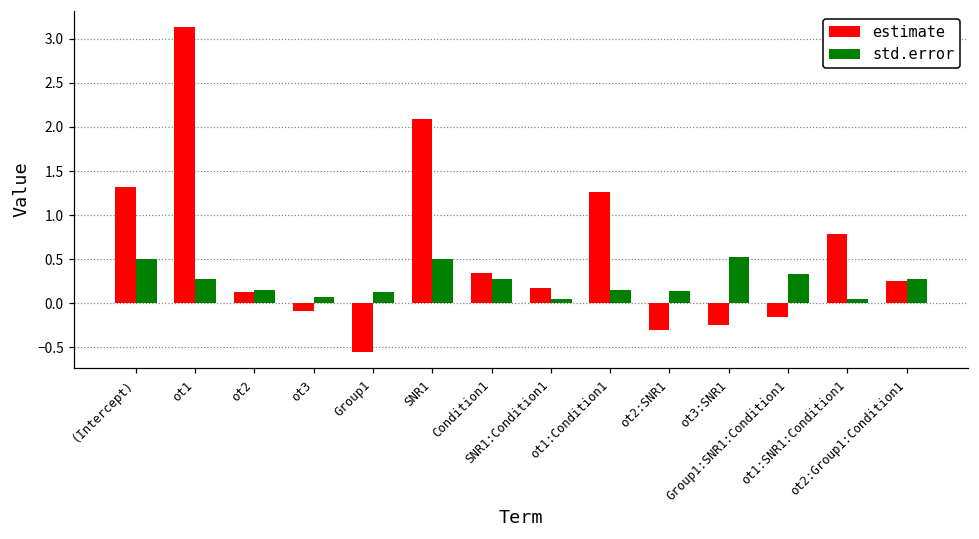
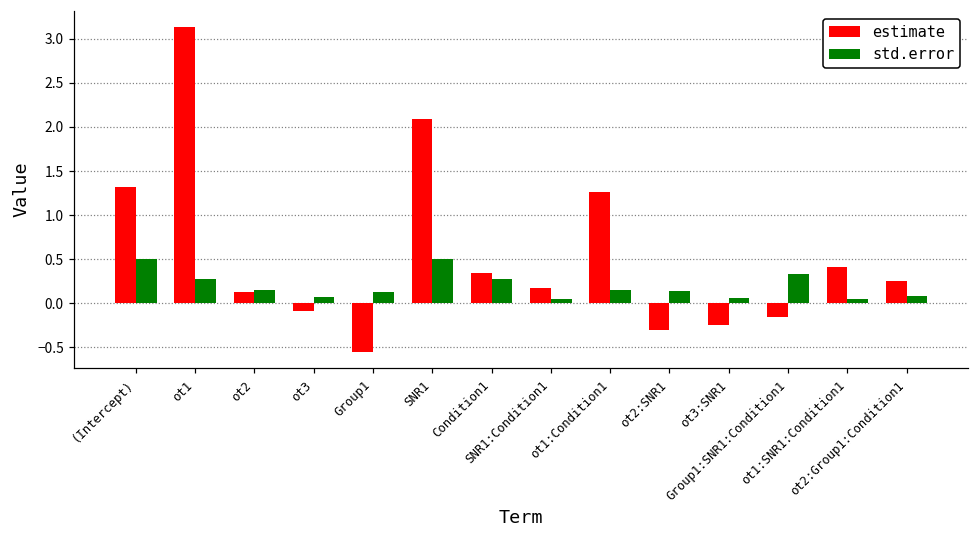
  {
    "estimate": {
      "(Intercept)": 1.3,
      "ot1": 3.1,
      "ot2": 0.1,
      "ot3": -0.1,
      "Group1": -0.6,
      "SNR1": 2.1,
      "Condition1": 0.3,
      "SNR1:Condition1": 0.2,
      "ot1:Condition1": 1.3,
      "ot2:SNR1": -0.3,
      "ot3:SNR1": -0.2,
      "Group1:SNR1:Condition1": -0.2,
-     "ot1:SNR1:Condition1": 0.8,
+     "ot1:SNR1:Condition1": 0.4,
      "ot2:Group1:Condition1": 0.3
    },
    "std.error": {
      "(Intercept)": 0.5,
      "ot1": 0.3,
      "ot2": 0.1,
      "ot3": 0.1,
      "Group1": 0.1,
      "SNR1": 0.5,
      "Condition1": 0.3,
      "SNR1:Condition1": 0.0,
      "ot1:Condition1": 0.2,
      "ot2:SNR1": 0.1,
-     "ot3:SNR1": 0.5,
+     "ot3:SNR1": 0.1,
      "Group1:SNR1:Condition1": 0.3,
      "ot1:SNR1:Condition1": 0.1,
-     "ot2:Group1:Condition1": 0.3
+     "ot2:Group1:Condition1": 0.1
    }
  }
